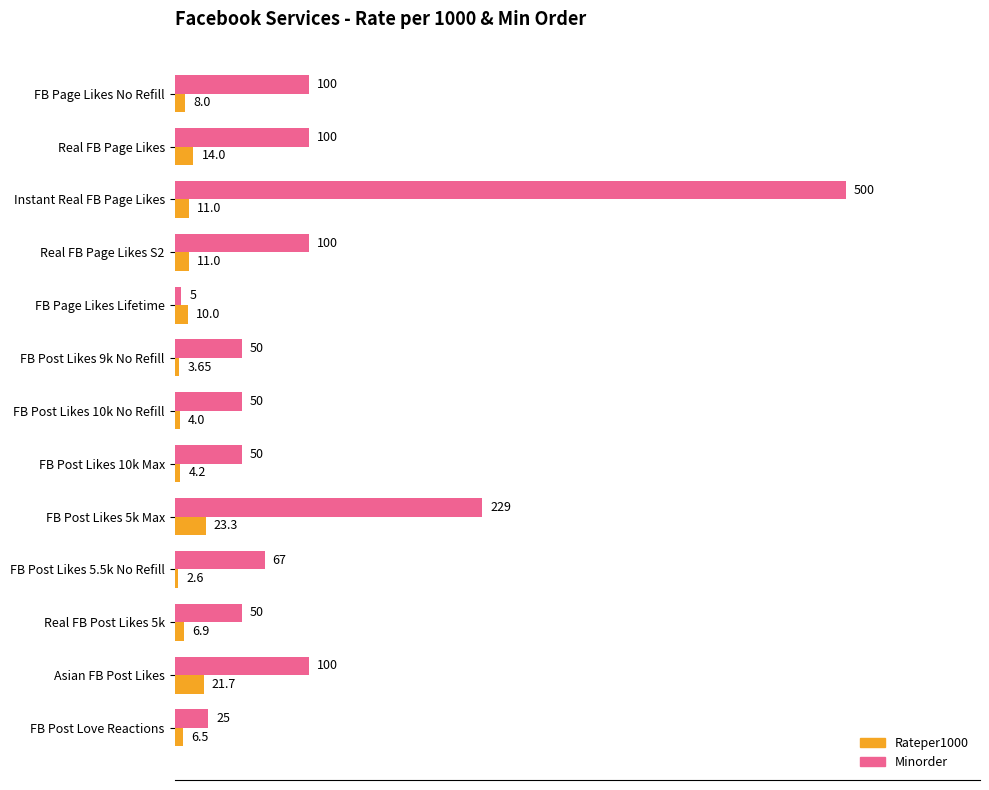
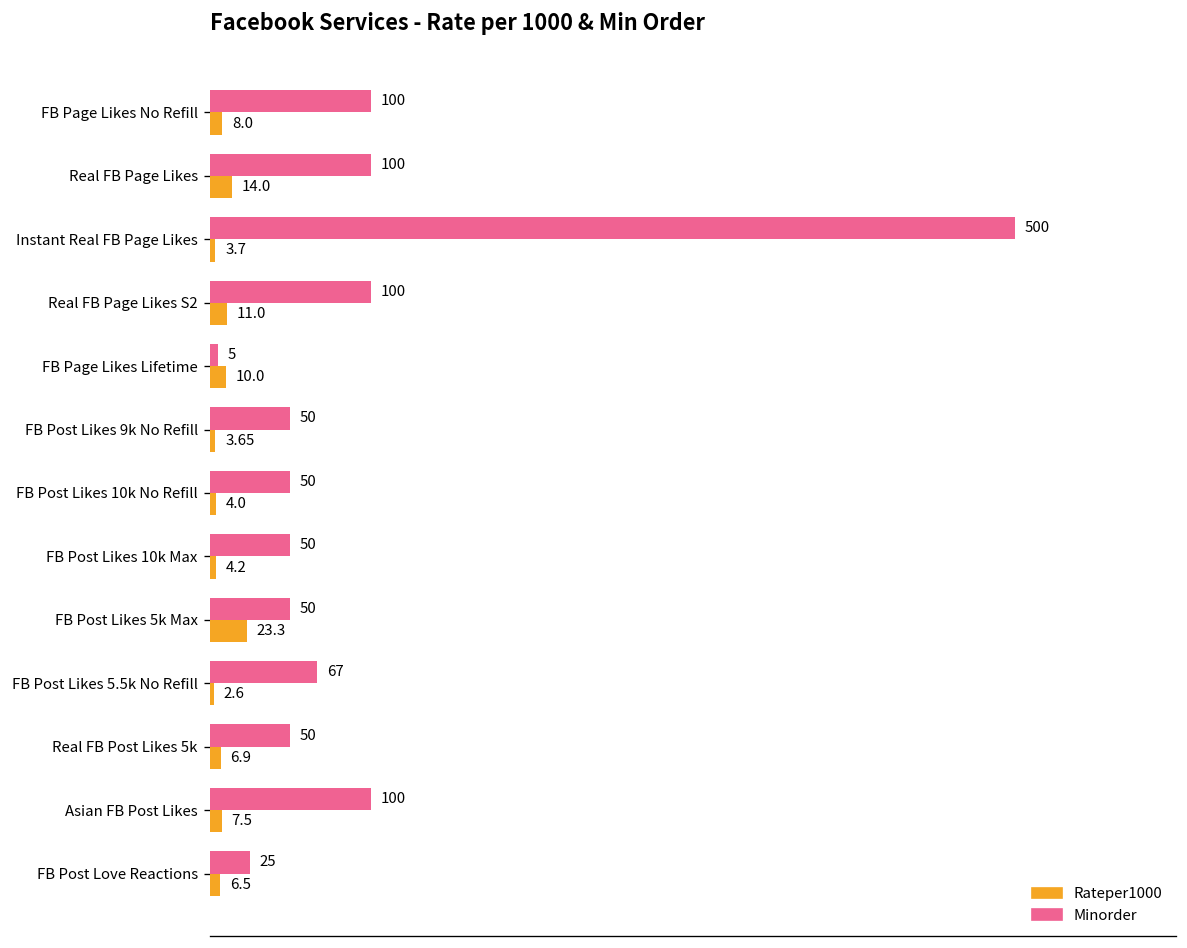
  {
    "Rateper1000": {
      "FB Page Likes No Refill": 8.0,
      "Real FB Page Likes": 14.0,
-     "Instant Real FB Page Likes": 11.0,
+     "Instant Real FB Page Likes": 3.7,
      "Real FB Page Likes S2": 11.0,
      "FB Page Likes Lifetime": 10.0,
      "FB Post Likes 9k No Refill": 3.65,
      "FB Post Likes 10k No Refill": 4.0,
      "FB Post Likes 10k Max": 4.2,
      "FB Post Likes 5k Max": 23.3,
      "FB Post Likes 5.5k No Refill": 2.6,
      "Real FB Post Likes 5k": 6.9,
-     "Asian FB Post Likes": 21.7,
+     "Asian FB Post Likes": 7.5,
      "FB Post Love Reactions": 6.5
    },
    "Minorder": {
      "FB Page Likes No Refill": 100,
      "Real FB Page Likes": 100,
      "Instant Real FB Page Likes": 500,
      "Real FB Page Likes S2": 100,
      "FB Page Likes Lifetime": 5,
      "FB Post Likes 9k No Refill": 50,
      "FB Post Likes 10k No Refill": 50,
      "FB Post Likes 10k Max": 50,
-     "FB Post Likes 5k Max": 229,
+     "FB Post Likes 5k Max": 50,
      "FB Post Likes 5.5k No Refill": 67,
      "Real FB Post Likes 5k": 50,
      "Asian FB Post Likes": 100,
      "FB Post Love Reactions": 25
    }
  }
